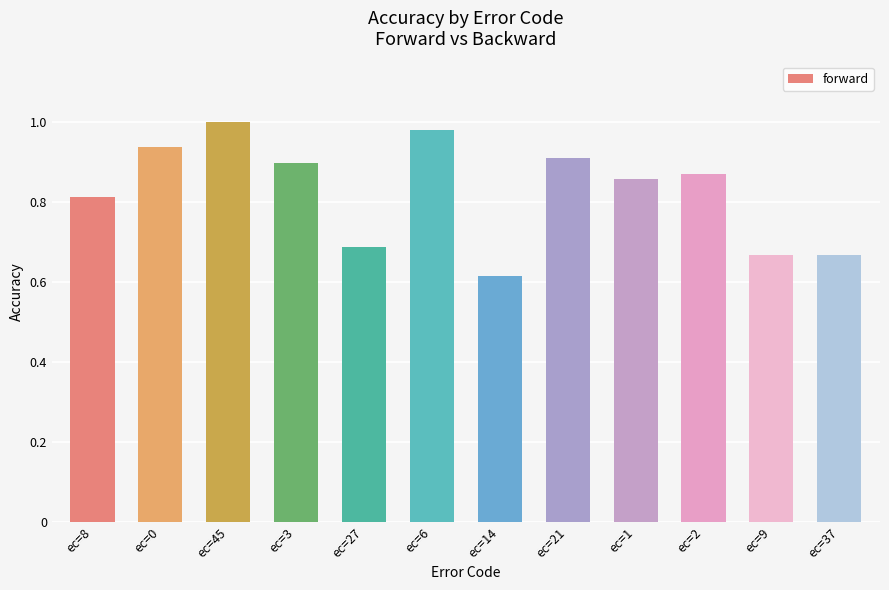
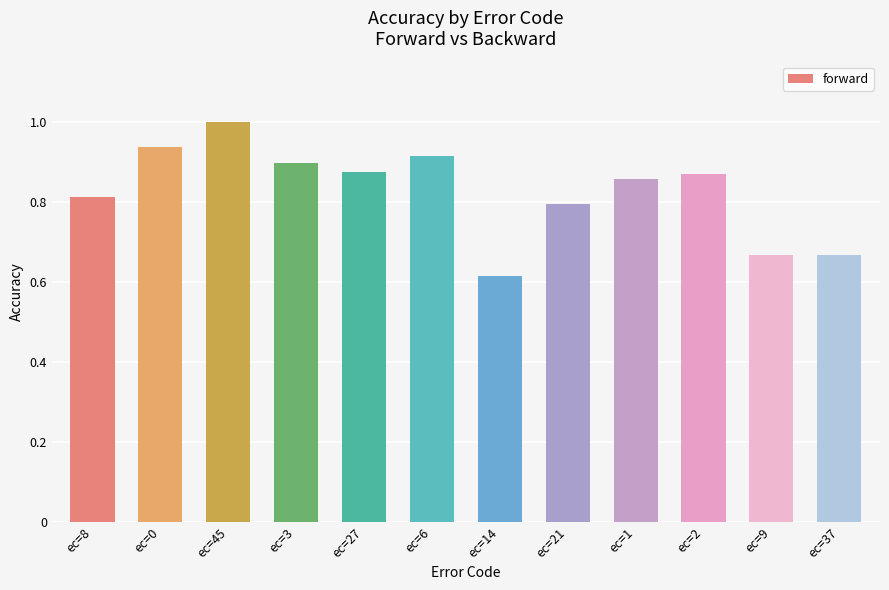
  {
    "ec=8": 0.81,
    "ec=0": 0.94,
    "ec=45": 1.00,
    "ec=3": 0.90,
-   "ec=27": 0.69,
-   "ec=6": 0.98,
+   "ec=27": 0.88,
+   "ec=6": 0.91,
    "ec=14": 0.61,
-   "ec=21": 0.91,
+   "ec=21": 0.79,
    "ec=1": 0.86,
    "ec=2": 0.87,
    "ec=9": 0.67,
    "ec=37": 0.67
  }
